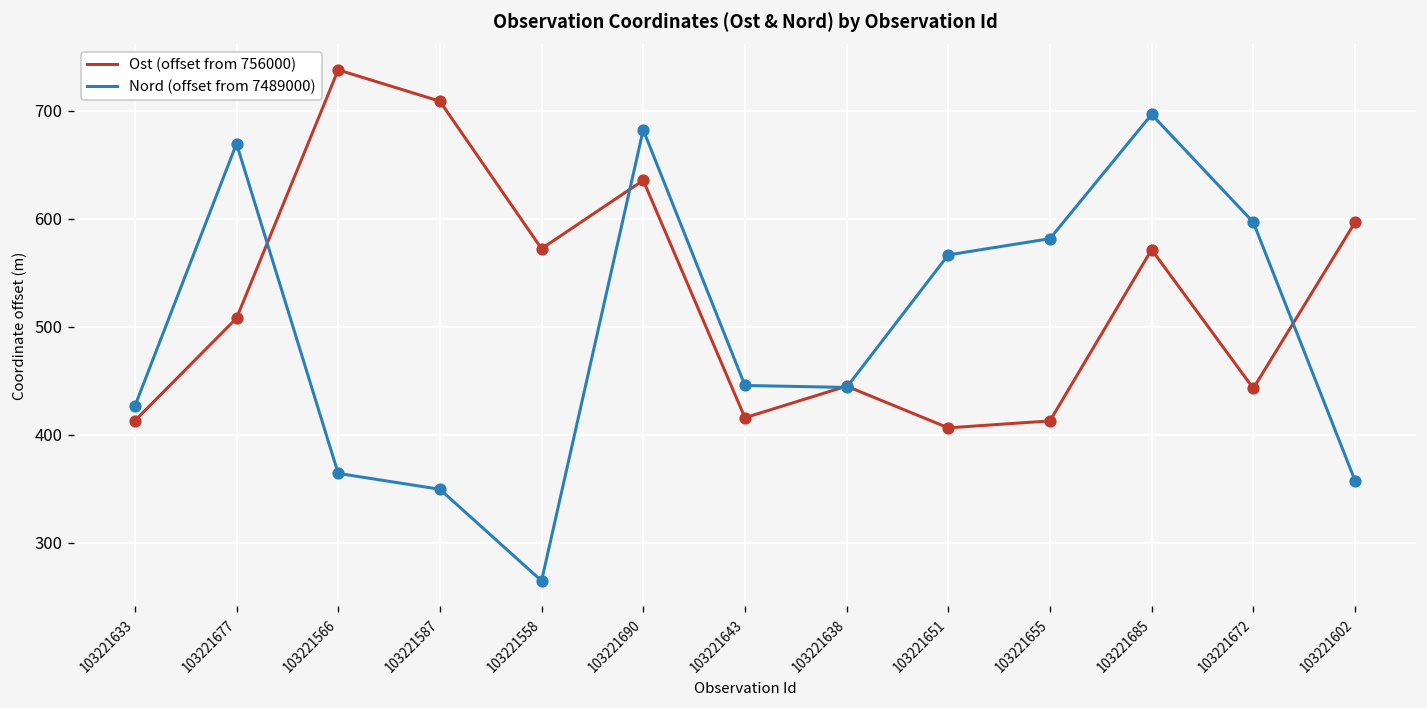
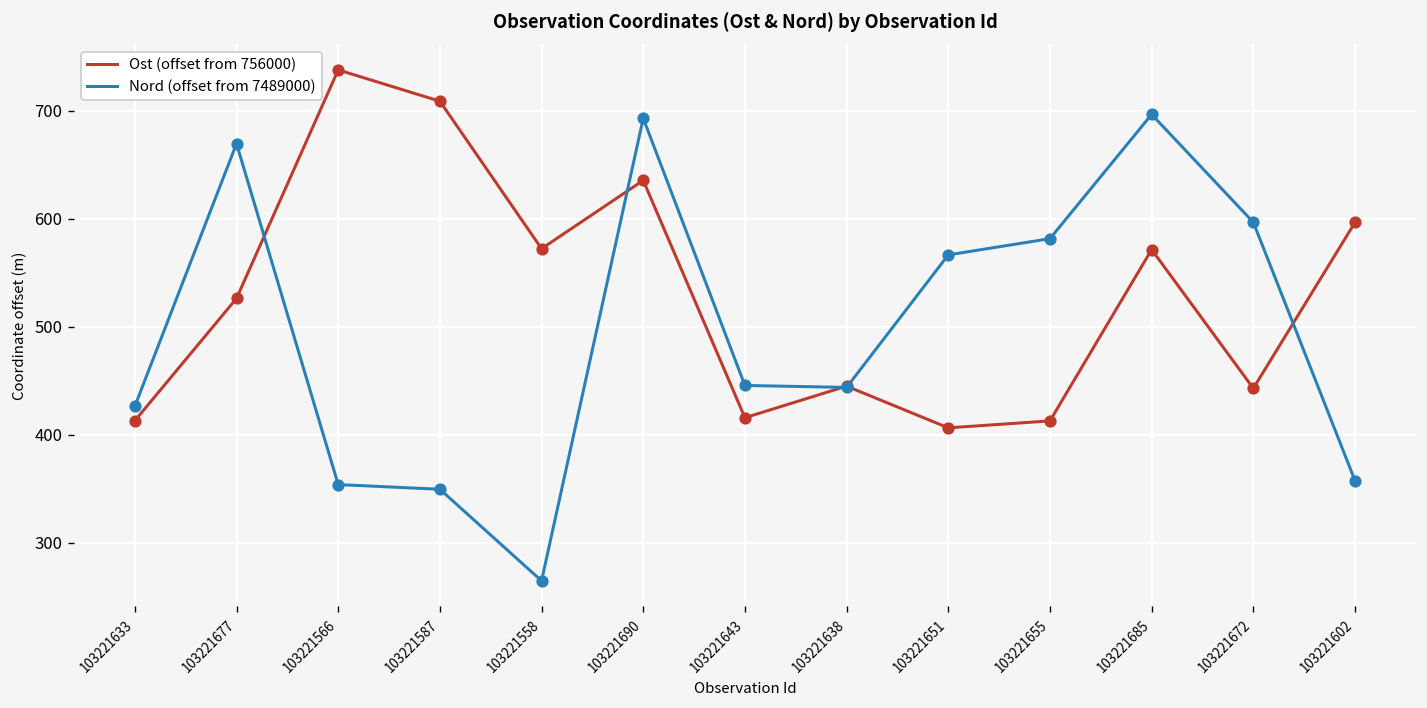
  {
    "Ost (offset from 756000)": {
      "103221633": 410,
-     "103221677": 510,
+     "103221677": 530,
      "103221566": 740,
      "103221587": 710,
      "103221558": 570,
      "103221690": 640,
      "103221643": 420,
      "103221651": 410,
      "103221655": 410,
      "103221685": 570,
      "103221672": 440,
      "103221602": 600
    },
    "Nord (offset from 7489000)": {
      "103221633": 430,
      "103221677": 670,
-     "103221566": 360,
+     "103221566": 350,
      "103221587": 350,
      "103221558": 260,
-     "103221690": 680,
+     "103221690": 690,
      "103221643": 450,
      "103221651": 570,
      "103221655": 580,
      "103221685": 700,
      "103221672": 600,
      "103221602": 360
    }
  }
